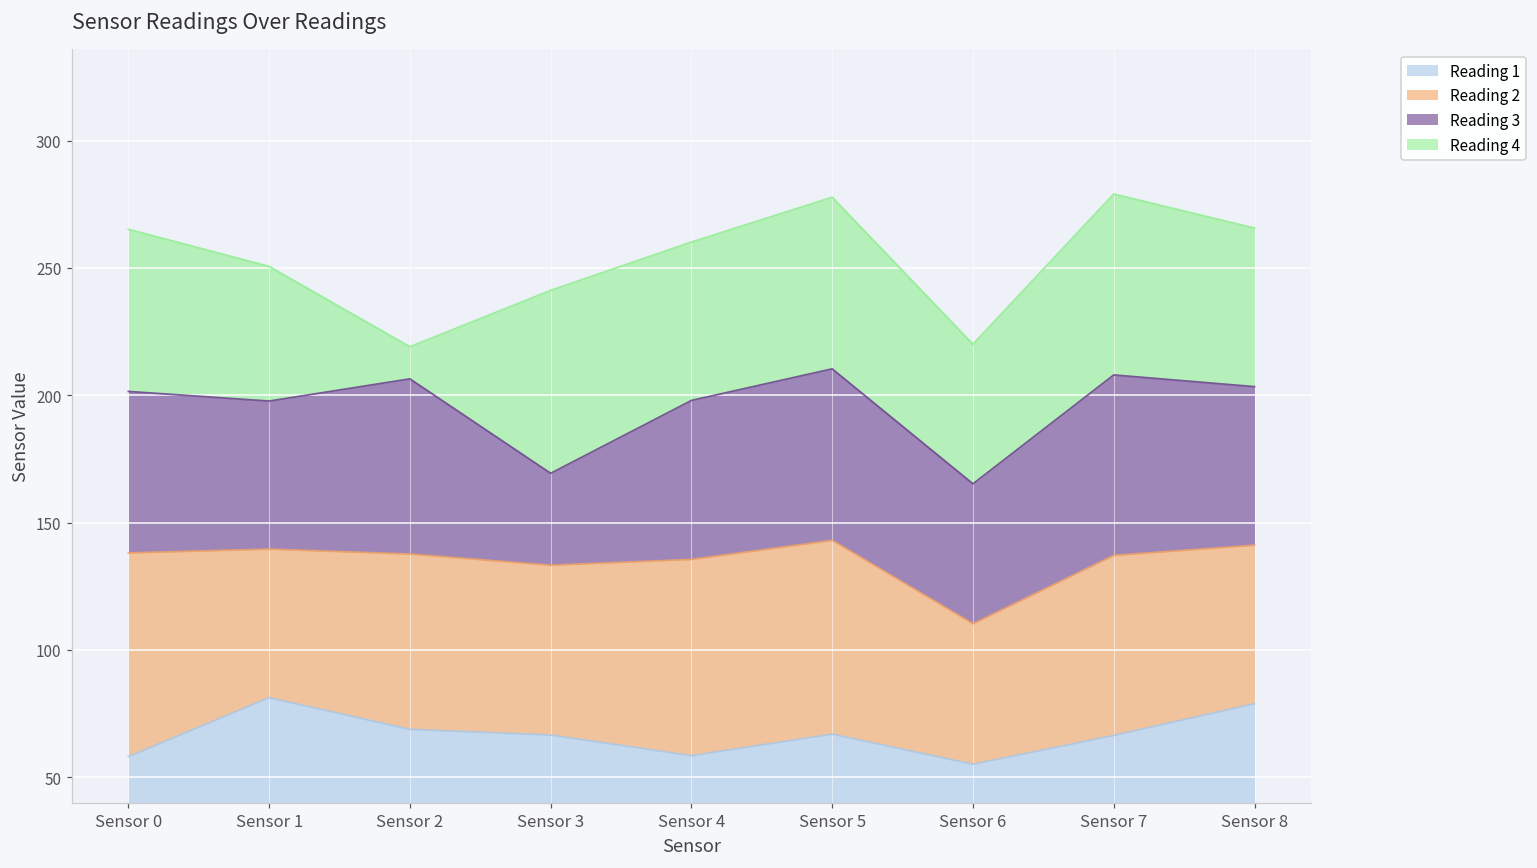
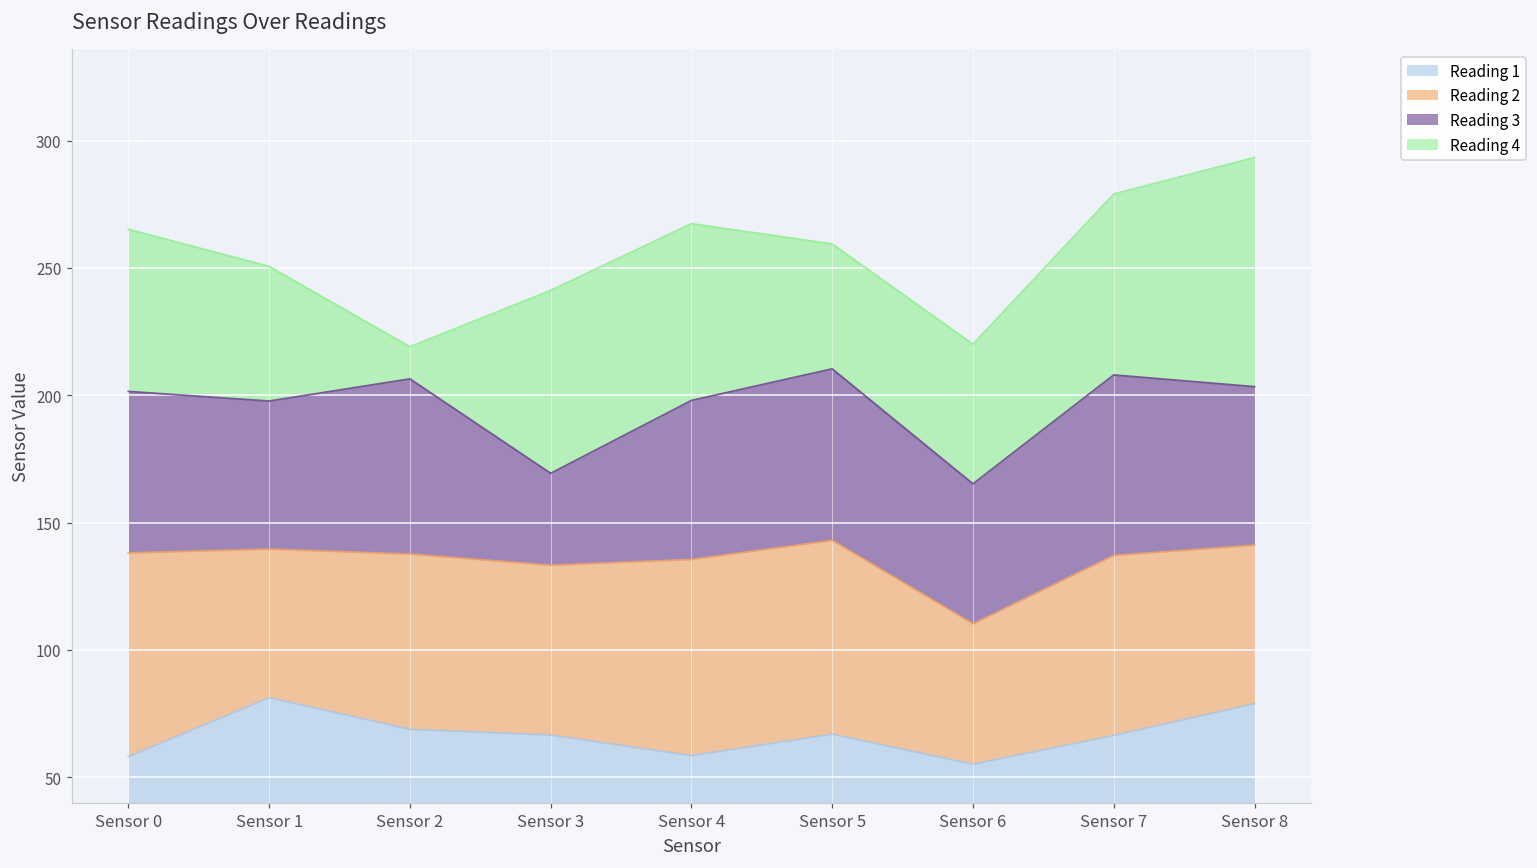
  {
    "Reading 1": {
      "Sensor 0": 58,
      "Sensor 1": 81,
      "Sensor 2": 69,
      "Sensor 3": 67,
      "Sensor 4": 59,
      "Sensor 5": 67,
      "Sensor 6": 55,
      "Sensor 7": 66,
      "Sensor 8": 79
    },
    "Reading 2": {
      "Sensor 0": 80,
      "Sensor 1": 58,
      "Sensor 2": 69,
      "Sensor 3": 67,
      "Sensor 4": 77,
      "Sensor 5": 76,
      "Sensor 6": 55,
      "Sensor 7": 71,
      "Sensor 8": 62
    },
    "Reading 3": {
      "Sensor 0": 63,
      "Sensor 1": 58,
      "Sensor 2": 69,
      "Sensor 3": 36,
      "Sensor 4": 62,
      "Sensor 5": 67,
      "Sensor 6": 55,
      "Sensor 7": 71,
      "Sensor 8": 62
    },
    "Reading 4": {
      "Sensor 0": 64,
      "Sensor 1": 53,
      "Sensor 2": 13,
      "Sensor 3": 72,
-     "Sensor 4": 62,
-     "Sensor 5": 67,
+     "Sensor 4": 69,
+     "Sensor 5": 49,
      "Sensor 6": 55,
      "Sensor 7": 71,
-     "Sensor 8": 62
+     "Sensor 8": 90
    }
  }
